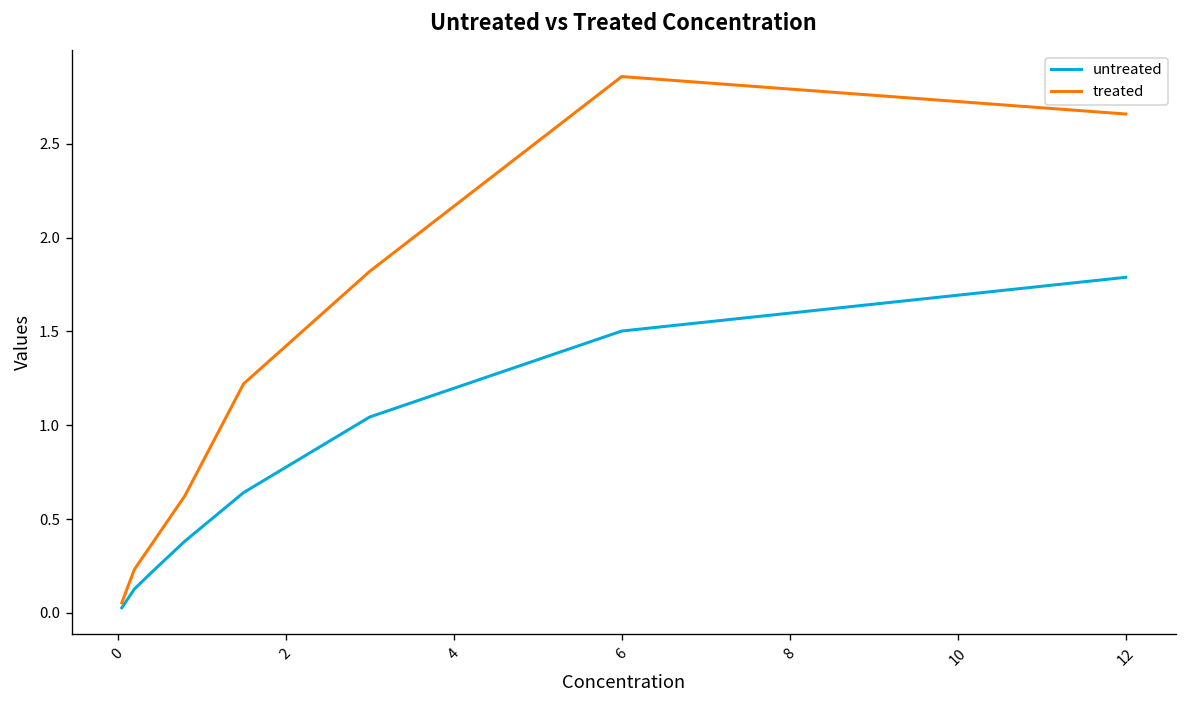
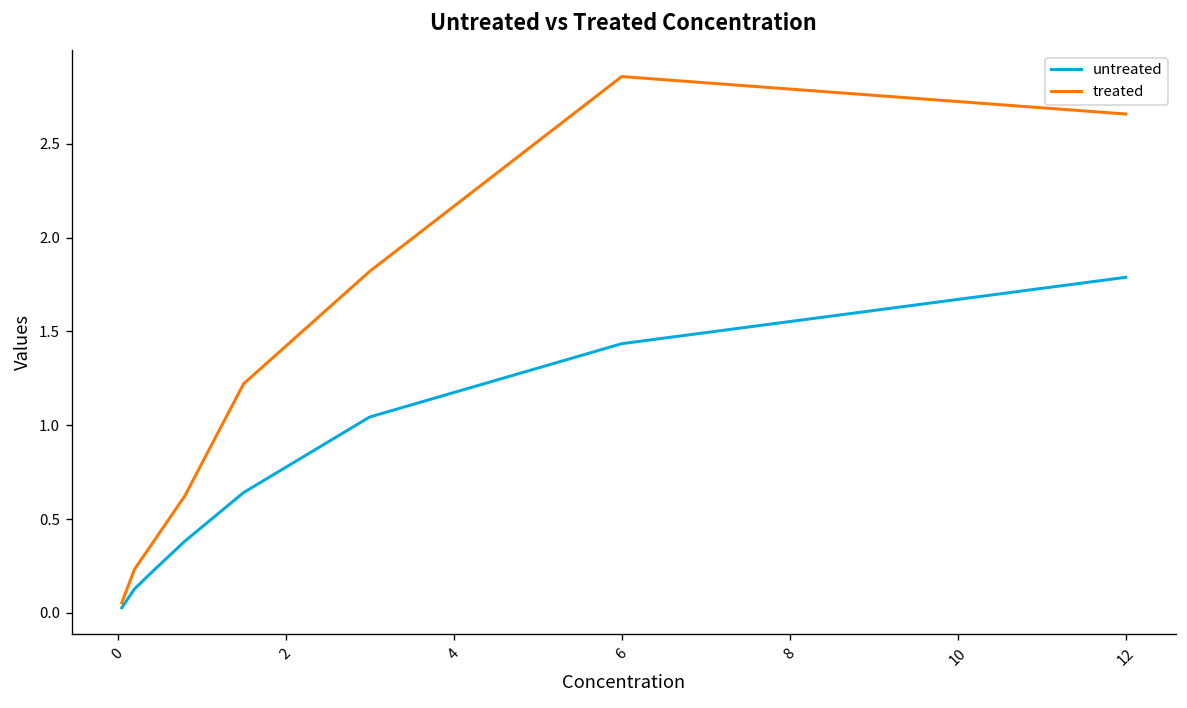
  {
    "untreated": {
-     "6": 1.50,
+     "6": 1.43,
      "12": 1.79
    },
    "treated": {
      "6": 2.86,
      "12": 2.66
    }
  }
